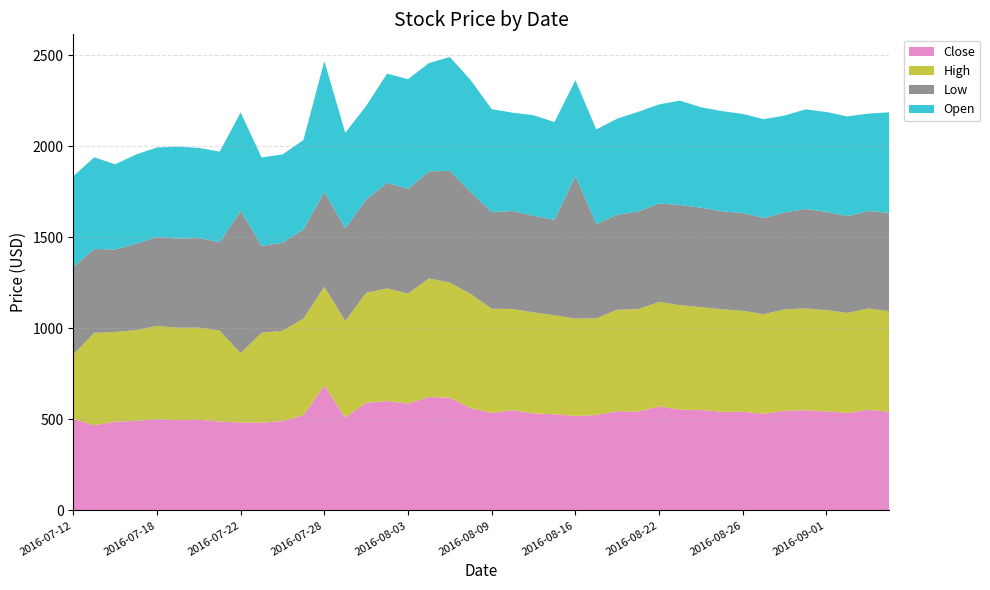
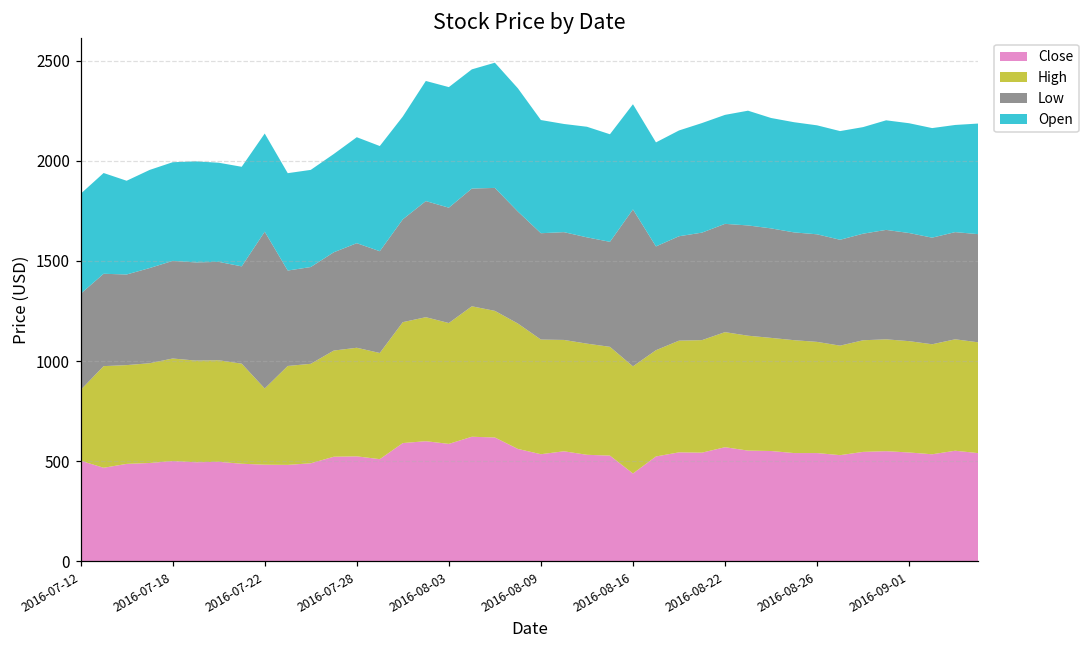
  {
    "Close": {
      "2016-07-12": 500,
      "2016-07-18": 500,
      "2016-07-22": 480,
-     "2016-07-28": 690,
+     "2016-07-28": 520,
      "2016-08-03": 590,
      "2016-08-09": 540,
-     "2016-08-16": 520,
+     "2016-08-16": 440,
      "2016-08-22": 570,
      "2016-08-26": 540,
      "2016-09-01": 540
    },
    "High": {
      "2016-07-12": 350,
      "2016-07-18": 510,
      "2016-07-22": 380,
      "2016-07-28": 540,
      "2016-08-03": 600,
      "2016-08-09": 570,
      "2016-08-16": 530,
      "2016-08-22": 570,
      "2016-08-26": 550,
      "2016-09-01": 560
    },
    "Low": {
      "2016-07-12": 480,
      "2016-07-18": 490,
      "2016-07-22": 780,
      "2016-07-28": 520,
      "2016-08-03": 580,
      "2016-08-09": 530,
      "2016-08-16": 780,
      "2016-08-22": 540,
      "2016-08-26": 540,
      "2016-09-01": 540
    },
    "Open": {
      "2016-07-12": 500,
      "2016-07-18": 490,
-     "2016-07-22": 540,
-     "2016-07-28": 720,
+     "2016-07-22": 490,
+     "2016-07-28": 530,
      "2016-08-03": 600,
      "2016-08-09": 570,
      "2016-08-16": 530,
      "2016-08-22": 540,
      "2016-08-26": 540,
      "2016-09-01": 550
    }
  }
